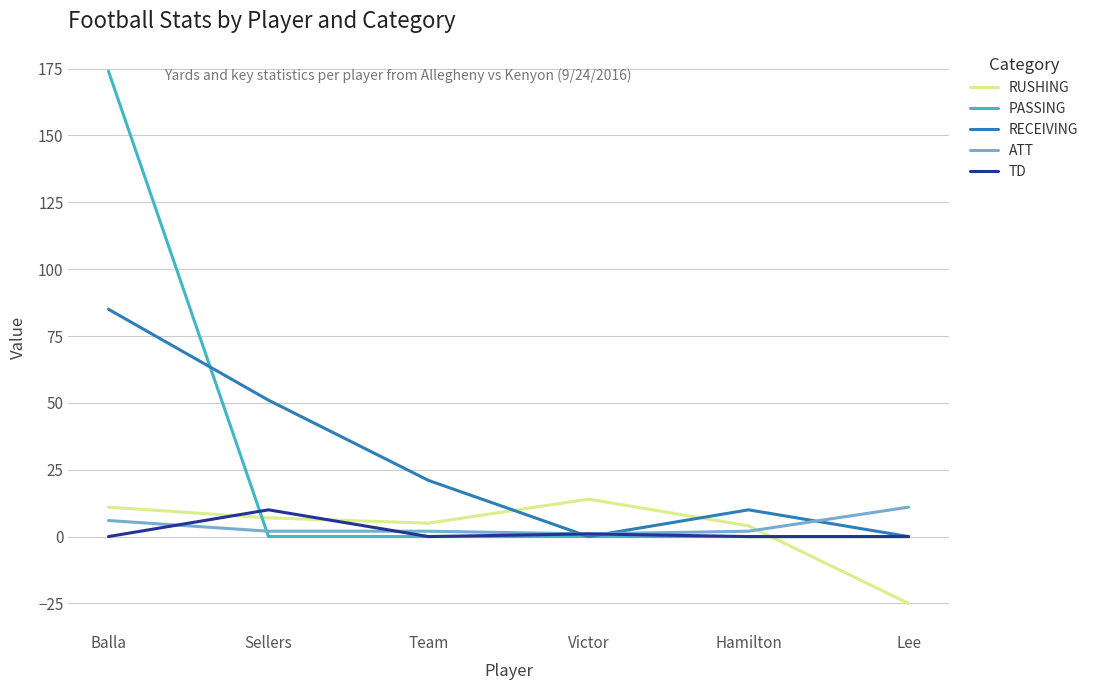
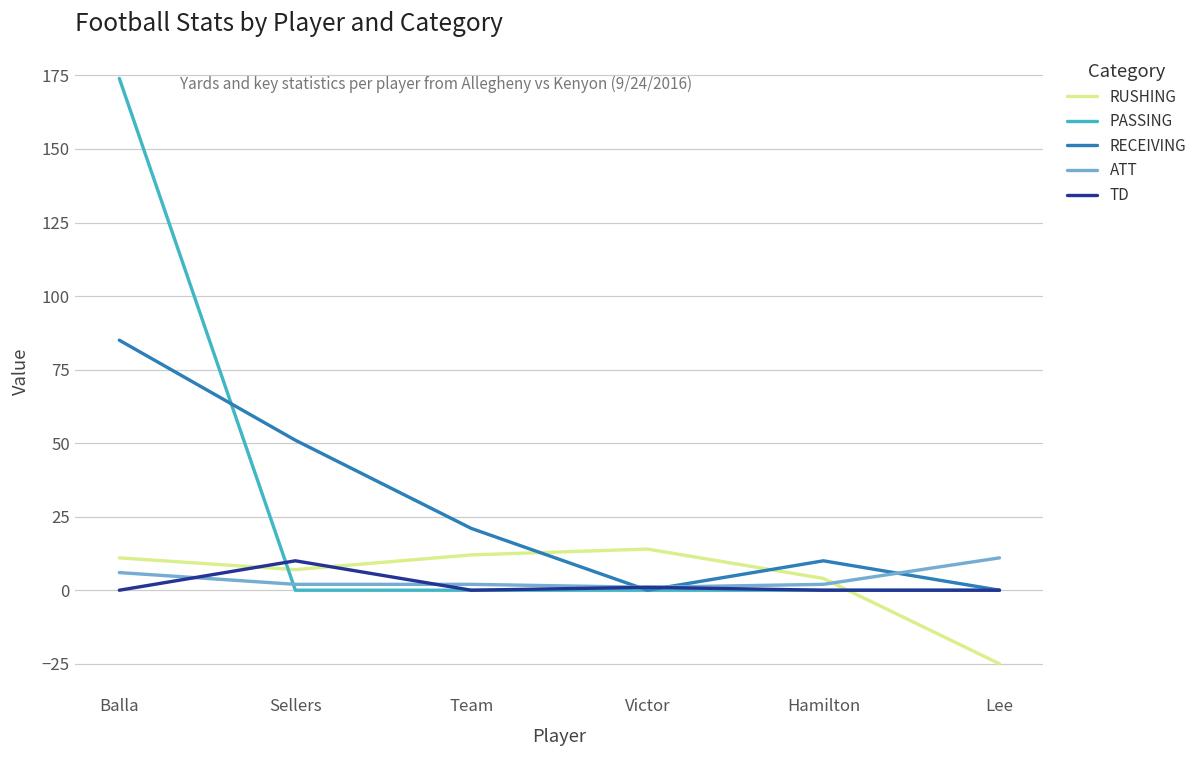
  {
    "RUSHING": {
      "Balla": 11,
      "Sellers": 7,
-     "Team": 5,
+     "Team": 12,
      "Victor": 14,
      "Hamilton": 4,
      "Lee": -25
    },
    "RECEIVING": {
      "Balla": 85,
      "Sellers": 51,
      "Team": 21,
      "Hamilton": 10
    },
    "TD": {
      "Balla": 0,
      "Sellers": 10
    }
  }
